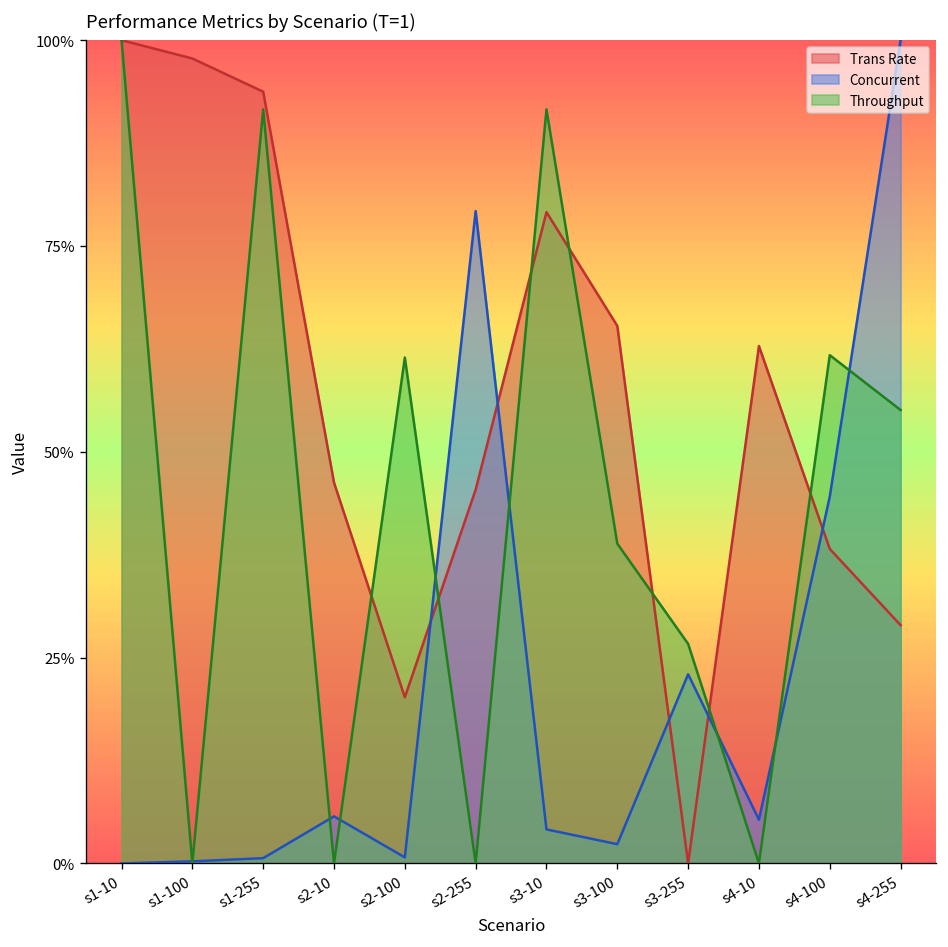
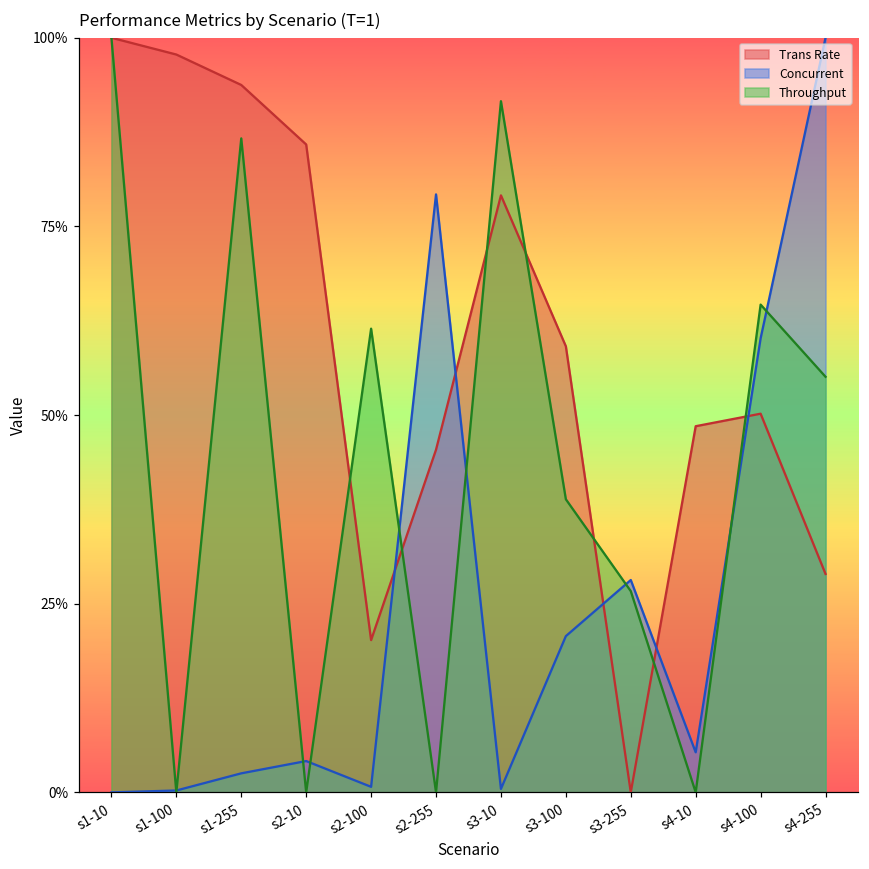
  {
    "Trans Rate": {
      "s1-100": "98%",
      "s1-255": "94%",
-     "s2-10": "46%",
+     "s2-10": "86%",
      "s2-100": "20%",
      "s2-255": "45%",
      "s3-10": "79%",
-     "s3-100": "65%",
+     "s3-100": "59%",
      "s3-255": "0%",
-     "s4-10": "63%",
-     "s4-100": "38%",
+     "s4-10": "49%",
+     "s4-100": "50%",
      "s4-255": "29%"
    },
    "Concurrent": {
      "s1-10": "0%",
-     "s1-255": "1%",
-     "s2-10": "6%",
+     "s1-255": "3%",
+     "s2-10": "4%",
      "s2-100": "1%",
      "s2-255": "79%",
-     "s3-10": "4%",
-     "s3-100": "2%",
-     "s3-255": "23%",
+     "s3-10": "0%",
+     "s3-100": "21%",
+     "s3-255": "28%",
      "s4-10": "5%",
-     "s4-100": "45%",
+     "s4-100": "60%",
      "s4-255": "100%"
    },
    "Throughput": {
-     "s1-255": "92%",
+     "s1-255": "87%",
      "s2-10": "0%",
      "s2-100": "61%",
      "s2-255": "0%",
      "s3-10": "92%",
      "s3-100": "39%",
      "s3-255": "27%",
      "s4-10": "0%",
-     "s4-100": "62%",
+     "s4-100": "65%",
      "s4-255": "55%"
    }
  }
